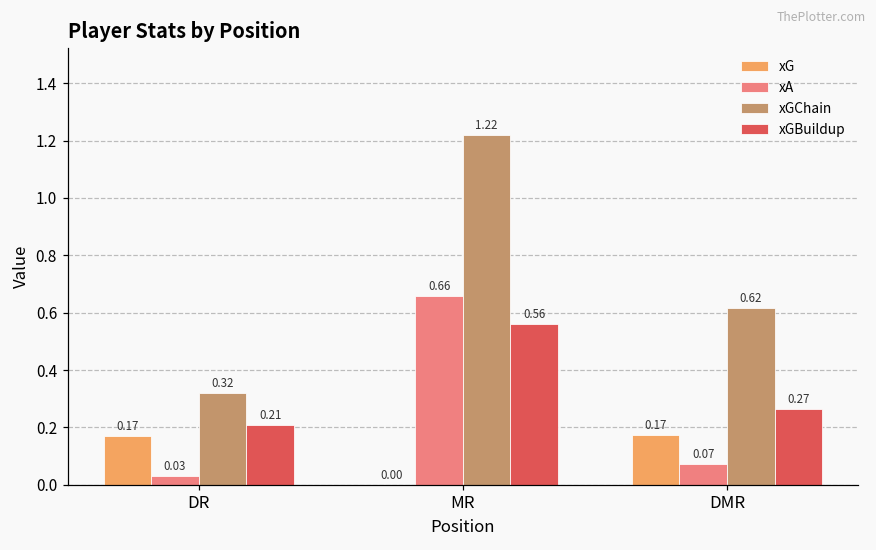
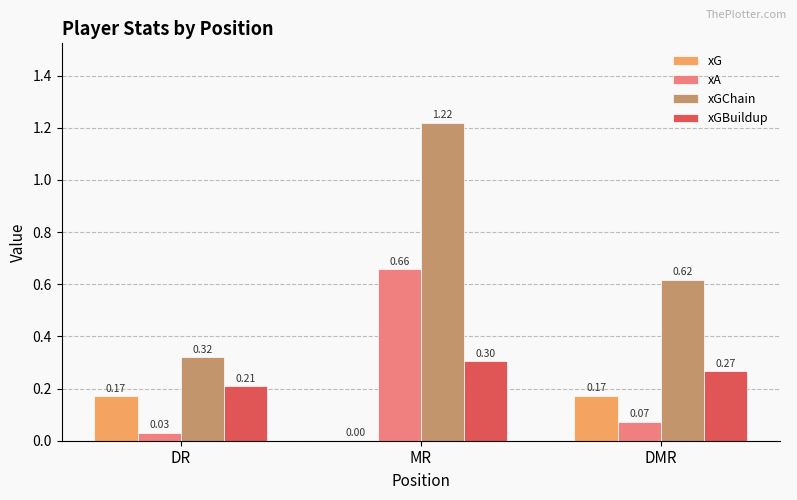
  {
    "xGBuildup": {
      "DR": 0.21,
-     "MR": 0.56,
+     "MR": 0.30,
      "DMR": 0.27
    }
  }
